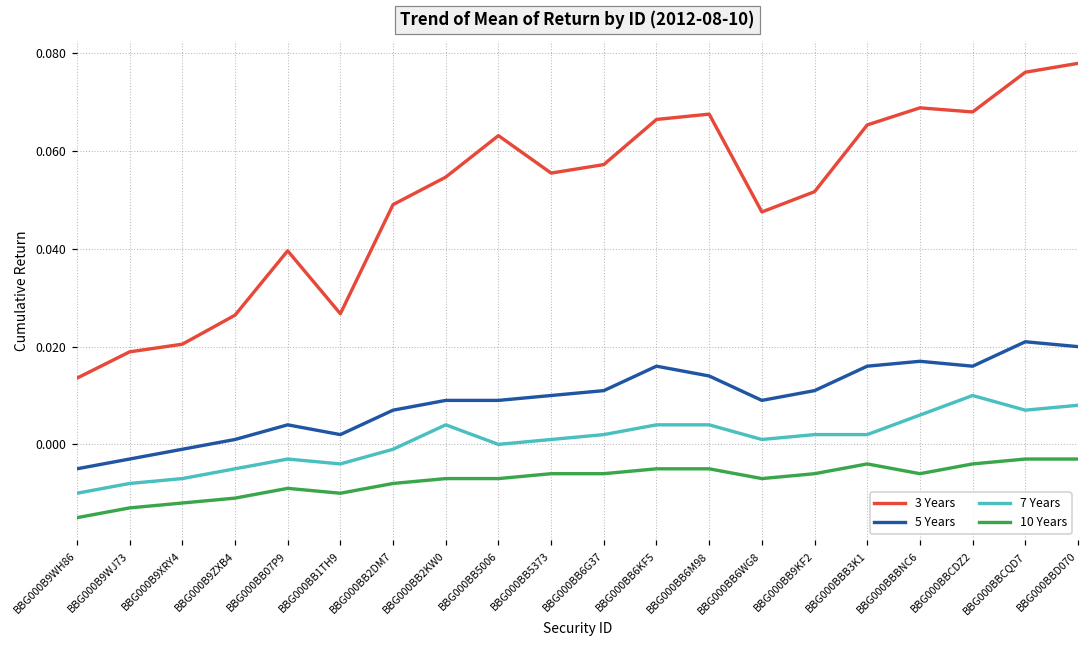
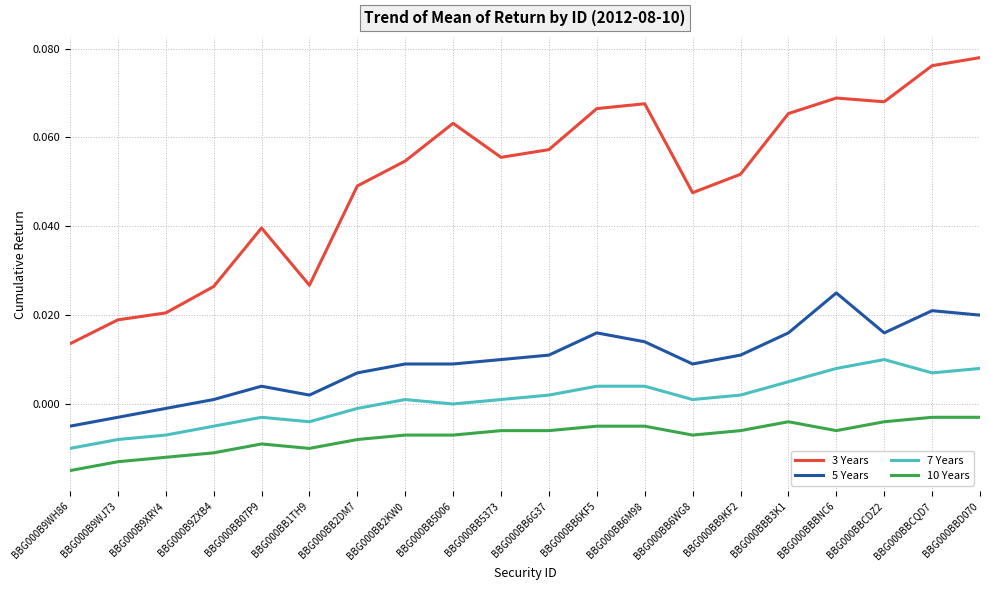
  {
    "3 Years": {
      "BBG000B9WH86": 0.014,
      "BBG000B9WJ73": 0.019,
      "BBG000B9XRY4": 0.020,
      "BBG000B9ZXB4": 0.026,
      "BBG000BB07P9": 0.040,
      "BBG000BB1TH9": 0.027,
      "BBG000BB2DM7": 0.049,
      "BBG000BB2KW0": 0.055,
      "BBG000BB5006": 0.063,
      "BBG000BB5373": 0.056,
      "BBG000BB6G37": 0.057,
      "BBG000BB6KF5": 0.066,
      "BBG000BB6M98": 0.068,
      "BBG000BB6WG8": 0.048,
      "BBG000BB9KF2": 0.052,
      "BBG000BBB3K1": 0.065,
      "BBG000BBBNC6": 0.069,
      "BBG000BBCDZ2": 0.068,
      "BBG000BBCQD7": 0.076,
      "BBG000BBD070": 0.078
    },
    "5 Years": {
      "BBG000B9WH86": -0.005,
      "BBG000B9WJ73": -0.003,
      "BBG000B9XRY4": -0.001,
      "BBG000B9ZXB4": 0.001,
      "BBG000BB07P9": 0.004,
      "BBG000BB1TH9": 0.002,
      "BBG000BB2DM7": 0.007,
      "BBG000BB2KW0": 0.009,
      "BBG000BB5006": 0.009,
      "BBG000BB5373": 0.010,
      "BBG000BB6G37": 0.011,
      "BBG000BB6KF5": 0.016,
      "BBG000BB6M98": 0.014,
      "BBG000BB6WG8": 0.009,
      "BBG000BB9KF2": 0.011,
      "BBG000BBB3K1": 0.016,
-     "BBG000BBBNC6": 0.017,
+     "BBG000BBBNC6": 0.025,
      "BBG000BBCDZ2": 0.016,
      "BBG000BBCQD7": 0.021,
      "BBG000BBD070": 0.020
    },
    "7 Years": {
      "BBG000B9WH86": -0.010,
      "BBG000B9WJ73": -0.008,
      "BBG000B9XRY4": -0.007,
      "BBG000B9ZXB4": -0.005,
      "BBG000BB07P9": -0.003,
      "BBG000BB1TH9": -0.004,
      "BBG000BB2DM7": -0.001,
-     "BBG000BB2KW0": 0.004,
+     "BBG000BB2KW0": 0.001,
      "BBG000BB5006": 0.000,
      "BBG000BB5373": 0.001,
      "BBG000BB6G37": 0.002,
      "BBG000BB6KF5": 0.004,
      "BBG000BB6M98": 0.004,
      "BBG000BB6WG8": 0.001,
      "BBG000BB9KF2": 0.002,
-     "BBG000BBB3K1": 0.002,
-     "BBG000BBBNC6": 0.006,
+     "BBG000BBB3K1": 0.005,
+     "BBG000BBBNC6": 0.008,
      "BBG000BBCDZ2": 0.010,
      "BBG000BBCQD7": 0.007,
      "BBG000BBD070": 0.008
    },
    "10 Years": {
      "BBG000B9WH86": -0.015,
      "BBG000B9WJ73": -0.013,
      "BBG000B9XRY4": -0.012,
      "BBG000B9ZXB4": -0.011,
      "BBG000BB07P9": -0.009,
      "BBG000BB1TH9": -0.010,
      "BBG000BB2DM7": -0.008,
      "BBG000BB2KW0": -0.007,
      "BBG000BB5006": -0.007,
      "BBG000BB5373": -0.006,
      "BBG000BB6G37": -0.006,
      "BBG000BB6KF5": -0.005,
      "BBG000BB6M98": -0.005,
      "BBG000BB6WG8": -0.007,
      "BBG000BB9KF2": -0.006,
      "BBG000BBB3K1": -0.004,
      "BBG000BBBNC6": -0.006,
      "BBG000BBCDZ2": -0.004,
      "BBG000BBCQD7": -0.003,
      "BBG000BBD070": -0.003
    }
  }
